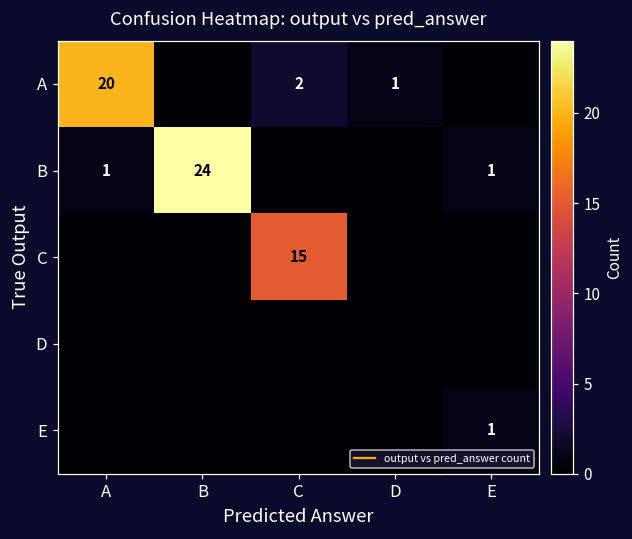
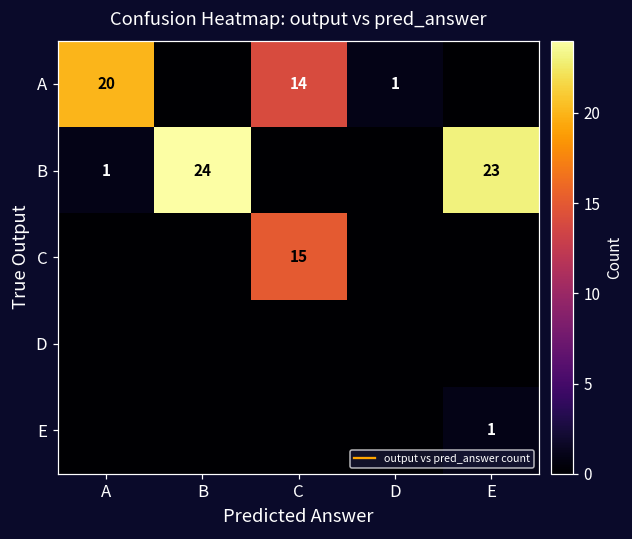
  {
    "A": {
      "A": 20,
-     "C": 2,
+     "C": 14,
      "D": 1
    },
    "B": {
      "A": 1,
      "B": 24,
-     "E": 1
+     "E": 23
    },
    "C": {
      "C": 15
    },
    "E": {
      "E": 1
    }
  }
